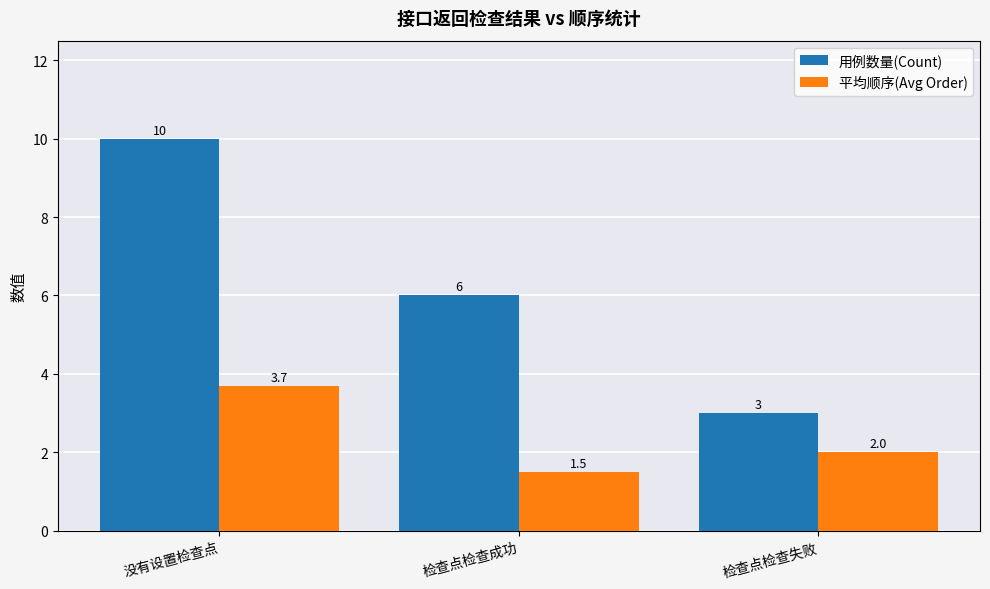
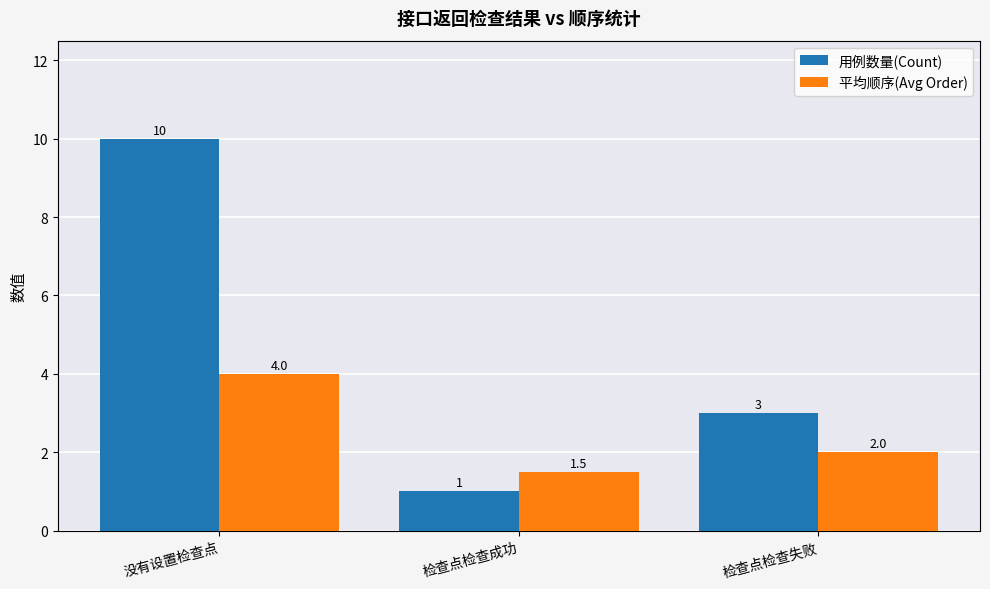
  {
    "用例数量(Count)": {
      "没有设置检查点": 10,
-     "检查点检查成功": 6,
+     "检查点检查成功": 1,
      "检查点检查失败": 3
    },
    "平均顺序(Avg Order)": {
-     "没有设置检查点": 3.7,
+     "没有设置检查点": 4.0,
      "检查点检查成功": 1.5,
      "检查点检查失败": 2.0
    }
  }
